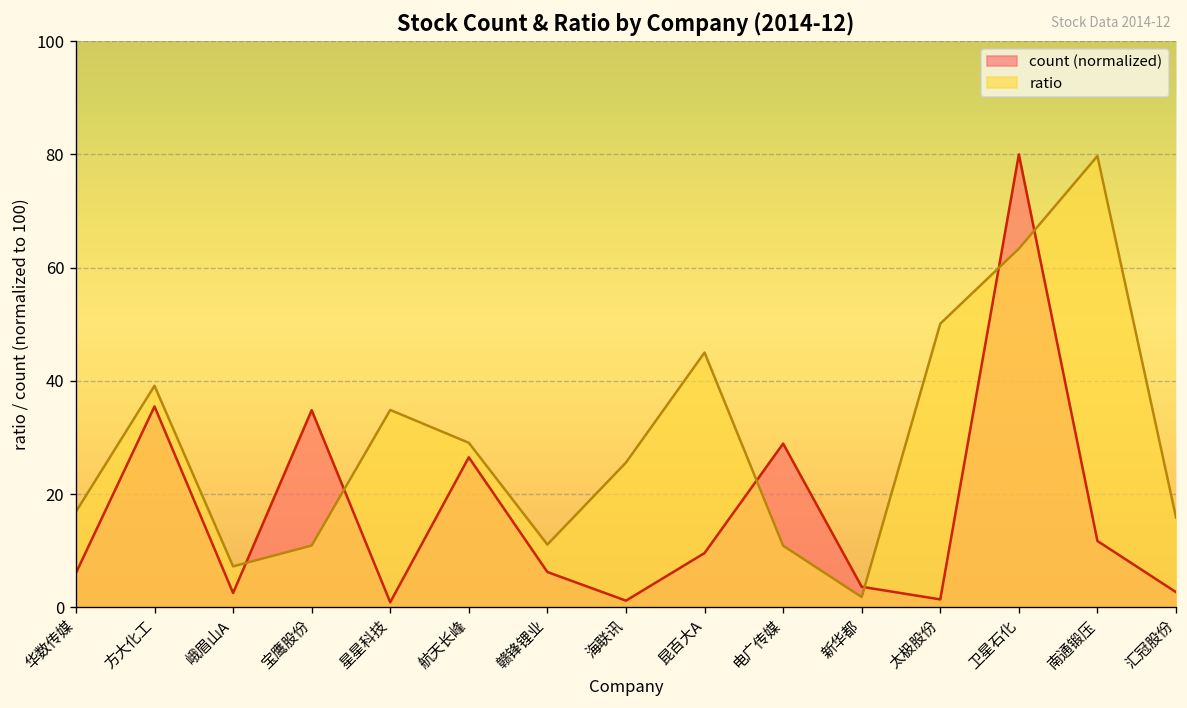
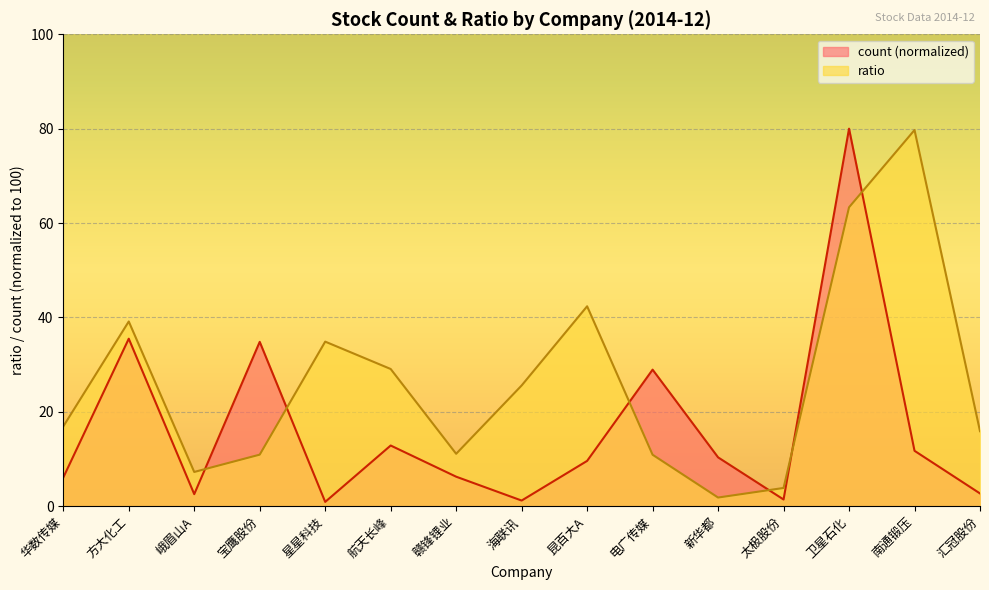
  {
    "count (normalized)": {
      "华数传媒": 6,
      "方大化工": 35,
      "峨眉山A": 3,
      "宝鹰股份": 35,
      "星星科技": 1,
-     "航天长峰": 27,
+     "航天长峰": 13,
      "赣锋锂业": 6,
      "海联讯": 1,
      "昆百大A": 10,
      "电广传媒": 29,
-     "新华都": 4,
+     "新华都": 10,
      "太极股份": 1,
      "卫星石化": 80,
      "南通锻压": 12,
      "汇冠股份": 3
    },
    "ratio": {
      "华数传媒": 17,
      "方大化工": 39,
      "峨眉山A": 7,
      "宝鹰股份": 11,
      "星星科技": 35,
      "航天长峰": 29,
      "赣锋锂业": 11,
      "海联讯": 26,
-     "昆百大A": 45,
+     "昆百大A": 42,
      "电广传媒": 11,
      "新华都": 2,
-     "太极股份": 50,
+     "太极股份": 4,
      "卫星石化": 63,
      "南通锻压": 80,
      "汇冠股份": 16
    }
  }
